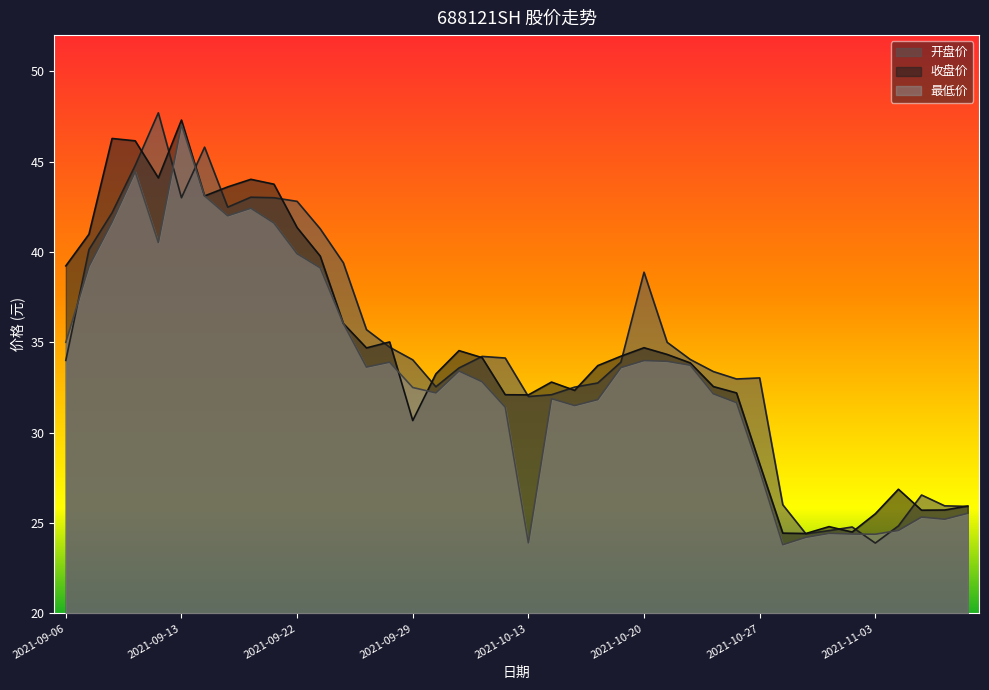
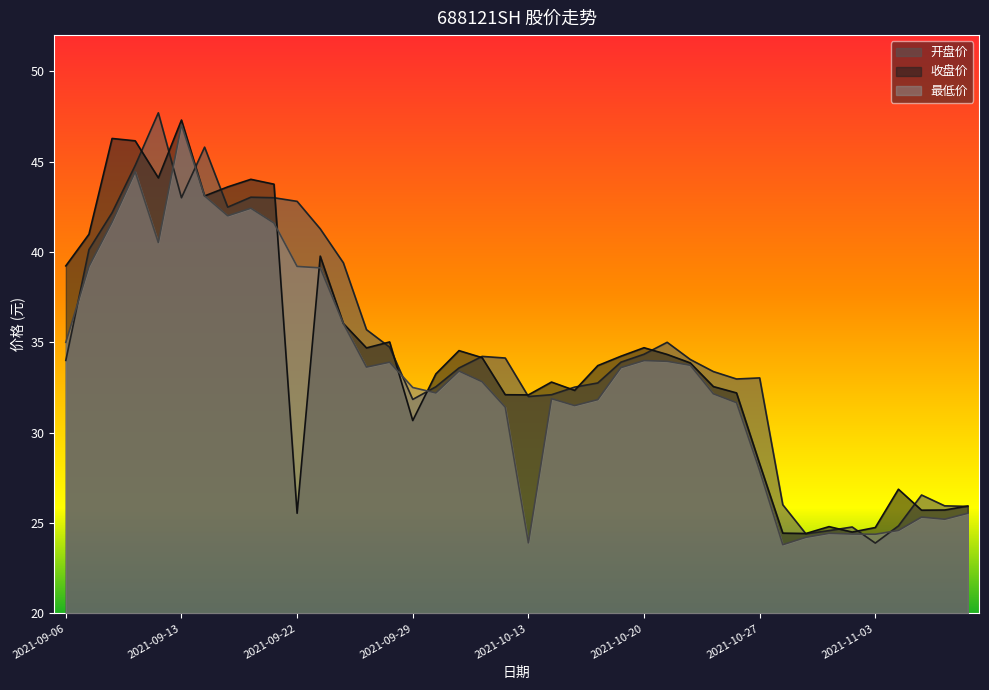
  {
    "开盘价": {
      "2021-09-06": 34.0,
      "2021-09-13": 43.0,
      "2021-09-22": 42.8,
-     "2021-09-29": 34.0,
-     "2021-10-20": 38.9,
+     "2021-09-29": 31.8,
+     "2021-10-20": 34.3,
      "2021-10-27": 33.0,
      "2021-11-03": 23.9
    },
    "收盘价": {
      "2021-09-06": 39.2,
      "2021-09-13": 47.3,
-     "2021-09-22": 41.4,
+     "2021-09-22": 25.5,
      "2021-09-29": 30.7,
      "2021-10-20": 34.7,
      "2021-10-27": 28.3,
-     "2021-11-03": 25.5
+     "2021-11-03": 24.8
    },
    "最低价": {
      "2021-09-06": 35.0,
      "2021-09-13": 47.0,
-     "2021-09-22": 39.9,
+     "2021-09-22": 39.2,
      "2021-09-29": 32.5,
      "2021-10-13": 23.9,
      "2021-10-20": 34.0,
      "2021-10-27": 27.9,
      "2021-11-03": 24.4
    }
  }
